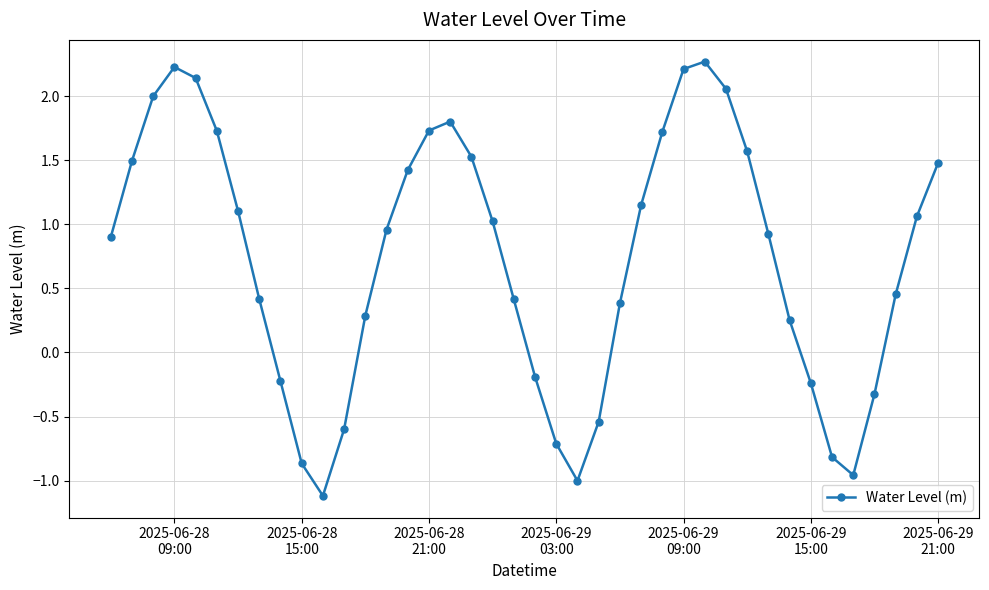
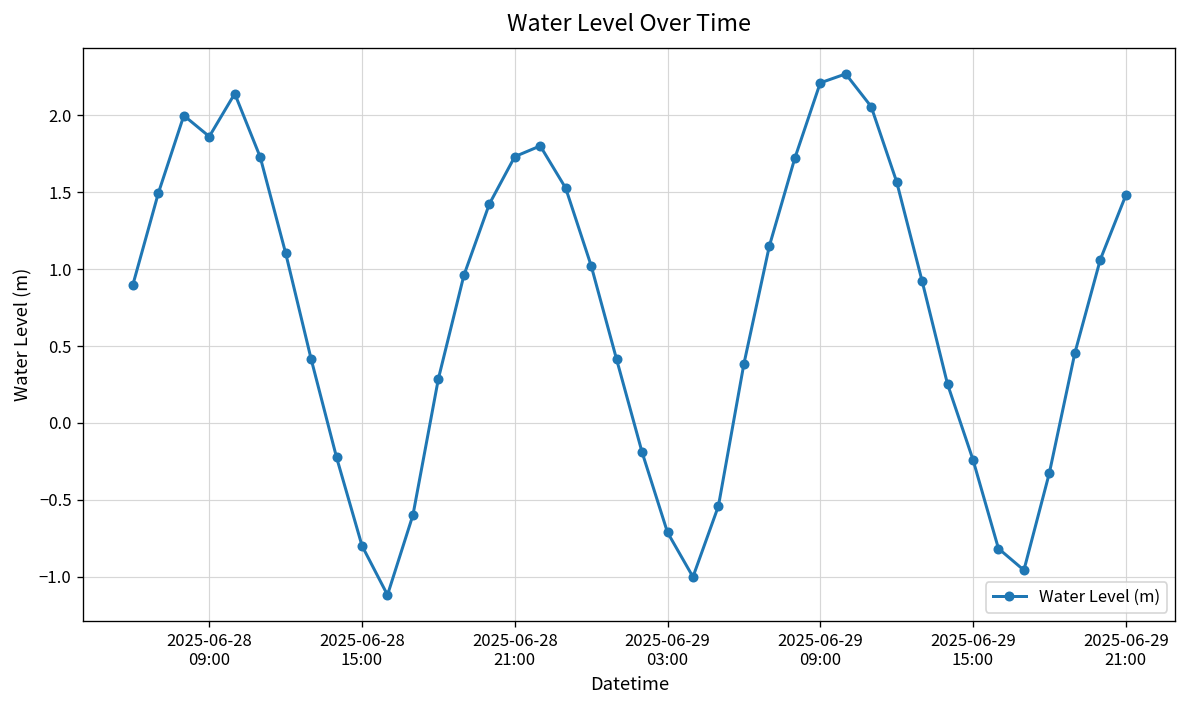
  {
-   "2025-06-28 09:00": 2.23,
-   "2025-06-28 15:00": -0.87,
+   "2025-06-28 09:00": 1.86,
+   "2025-06-28 15:00": -0.80,
    "2025-06-28 21:00": 1.73,
    "2025-06-29 03:00": -0.71,
    "2025-06-29 09:00": 2.21,
    "2025-06-29 15:00": -0.24,
    "2025-06-29 21:00": 1.48
  }
